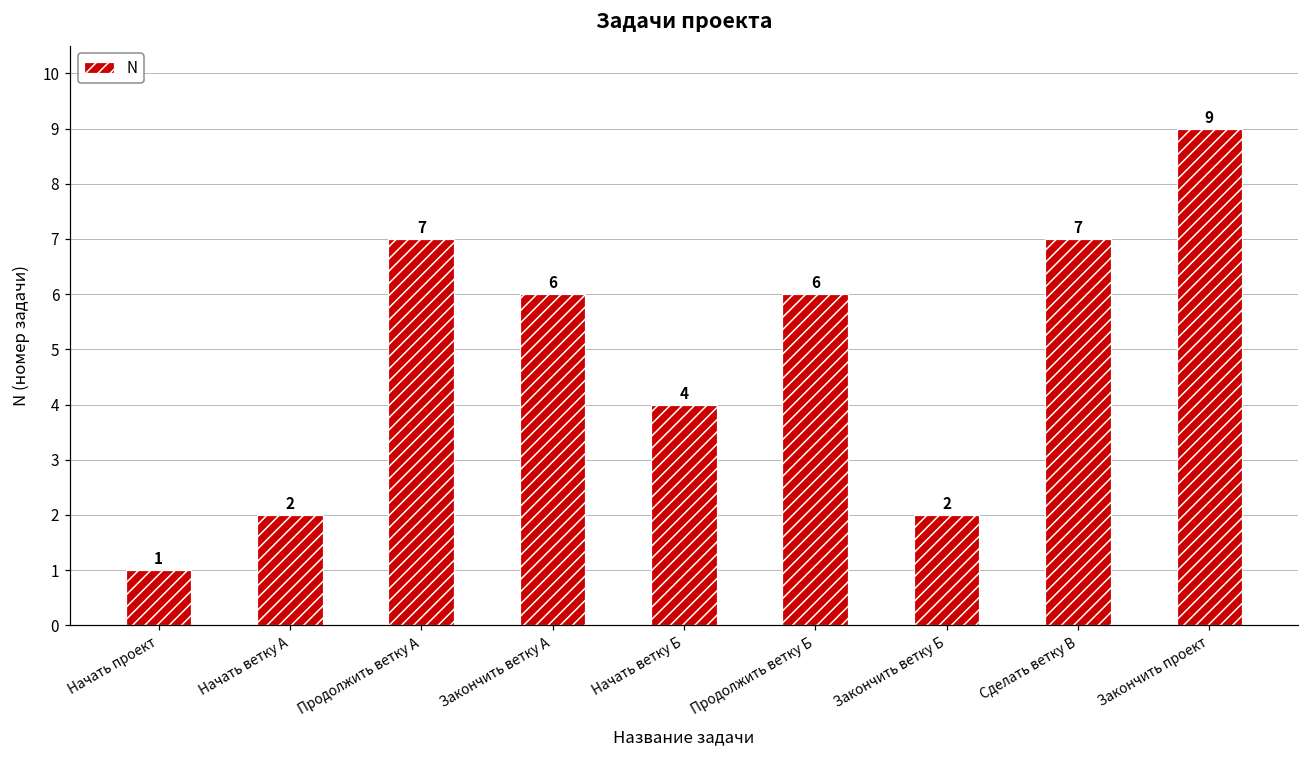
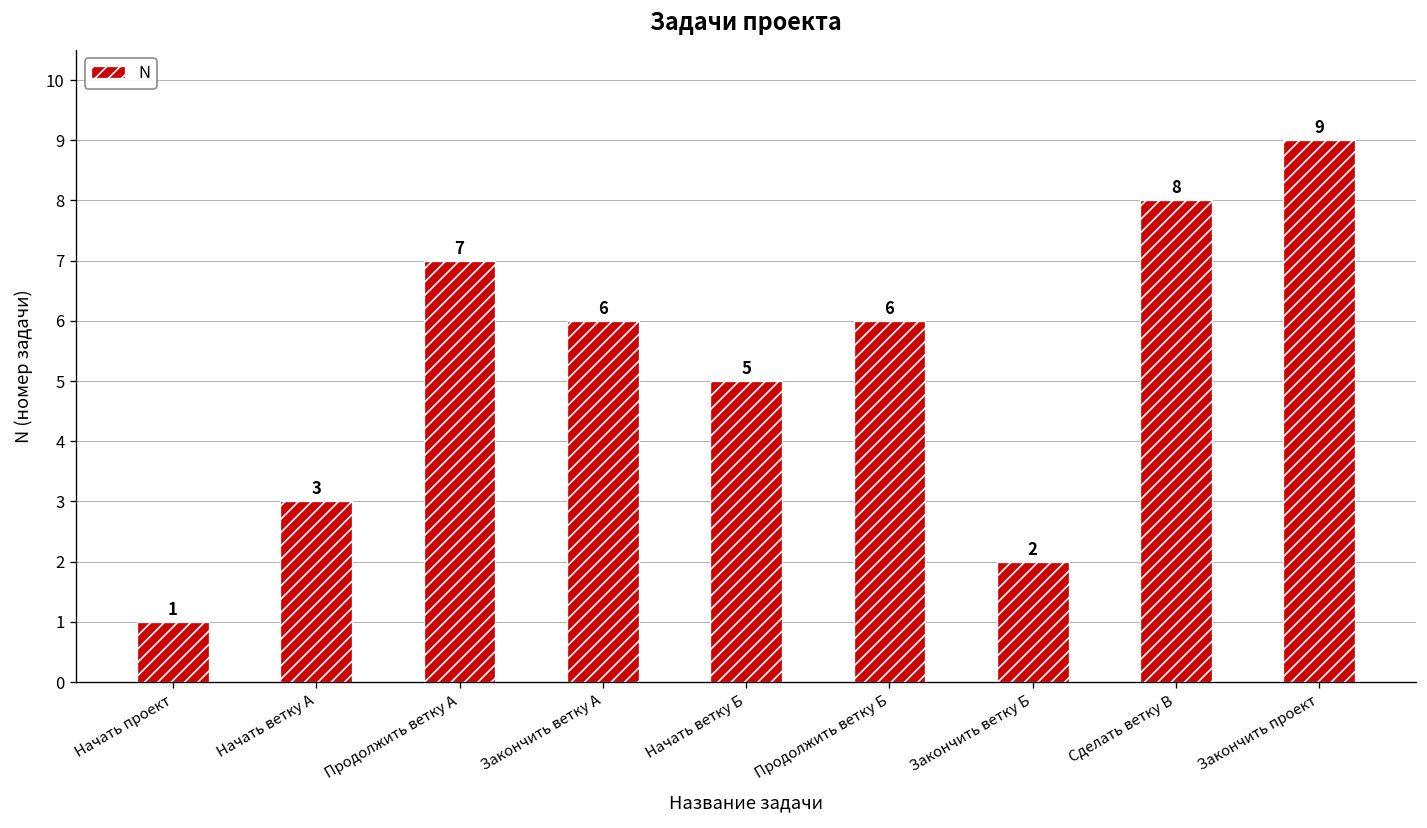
  {
    "Начать проект": 1,
-   "Начать ветку А": 2,
+   "Начать ветку А": 3,
    "Продолжить ветку А": 7,
    "Закончить ветку А": 6,
-   "Начать ветку Б": 4,
+   "Начать ветку Б": 5,
    "Продолжить ветку Б": 6,
    "Закончить ветку Б": 2,
-   "Сделать ветку В": 7,
+   "Сделать ветку В": 8,
    "Закончить проект": 9
  }
